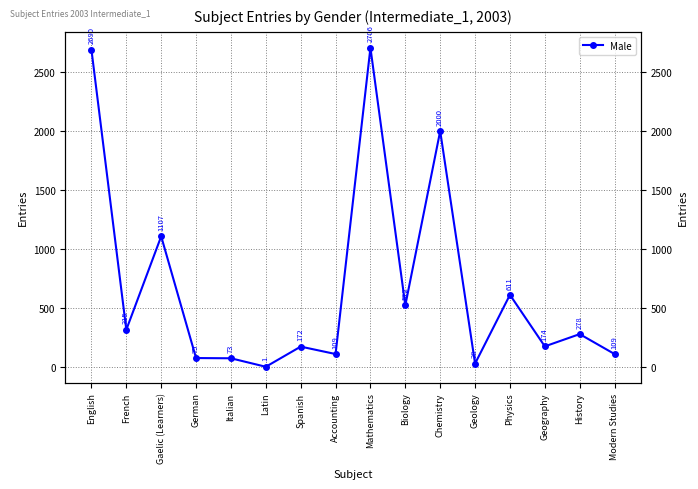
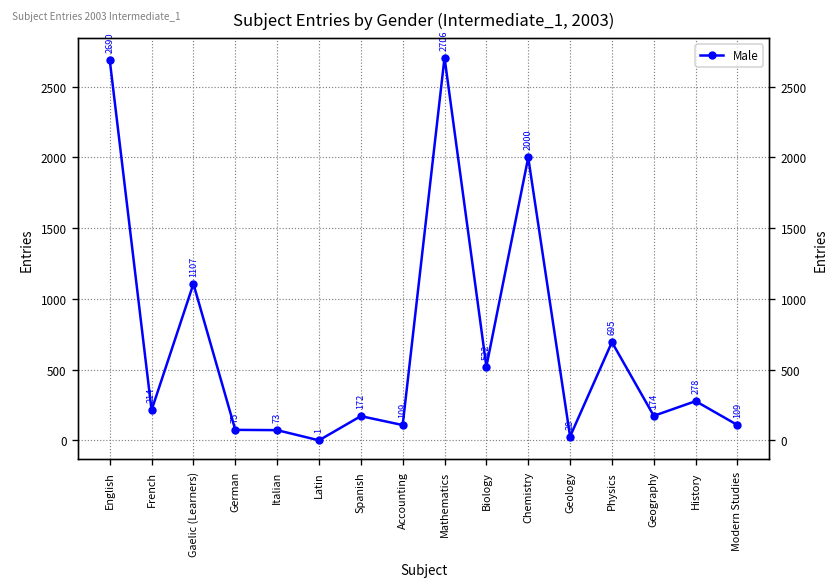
  {
    "English": 2690,
-   "French": 315,
+   "French": 214,
    "Gaelic (Learners)": 1107,
    "German": 75,
    "Italian": 73,
    "Latin": 1,
    "Spanish": 172,
    "Accounting": 109,
    "Mathematics": 2706,
    "Biology": 522,
    "Chemistry": 2000,
    "Geology": 28,
-   "Physics": 611,
+   "Physics": 695,
    "Geography": 174,
    "History": 278,
    "Modern Studies": 109
  }
